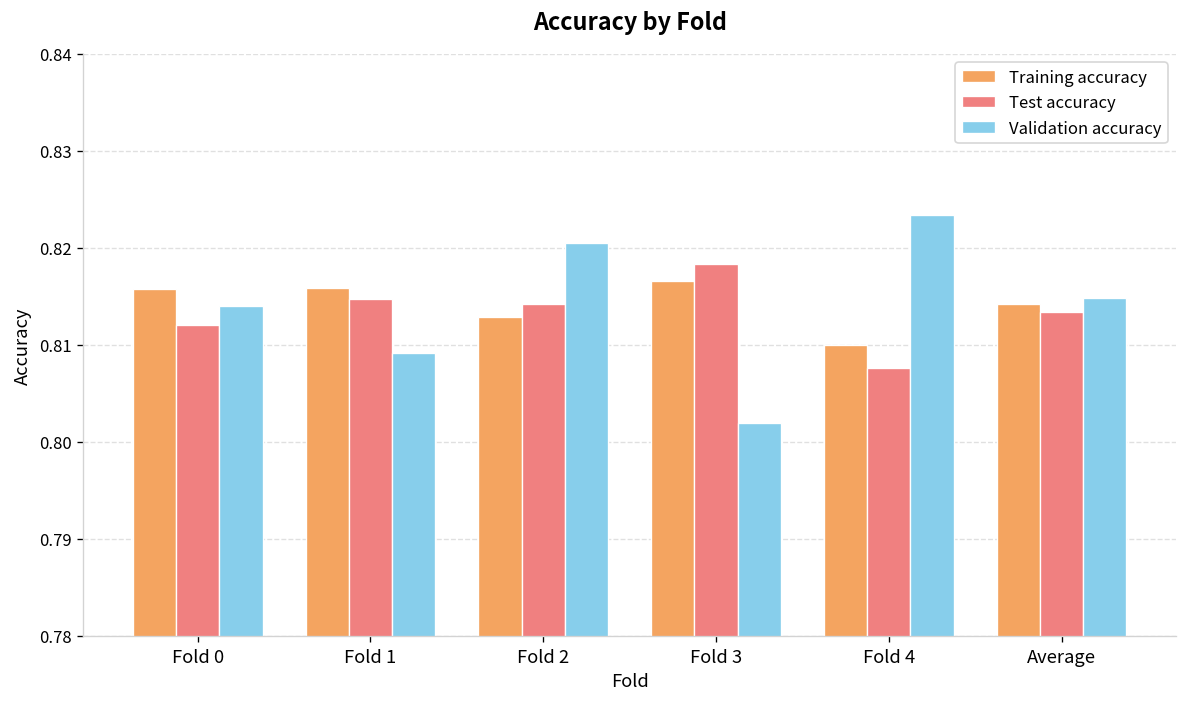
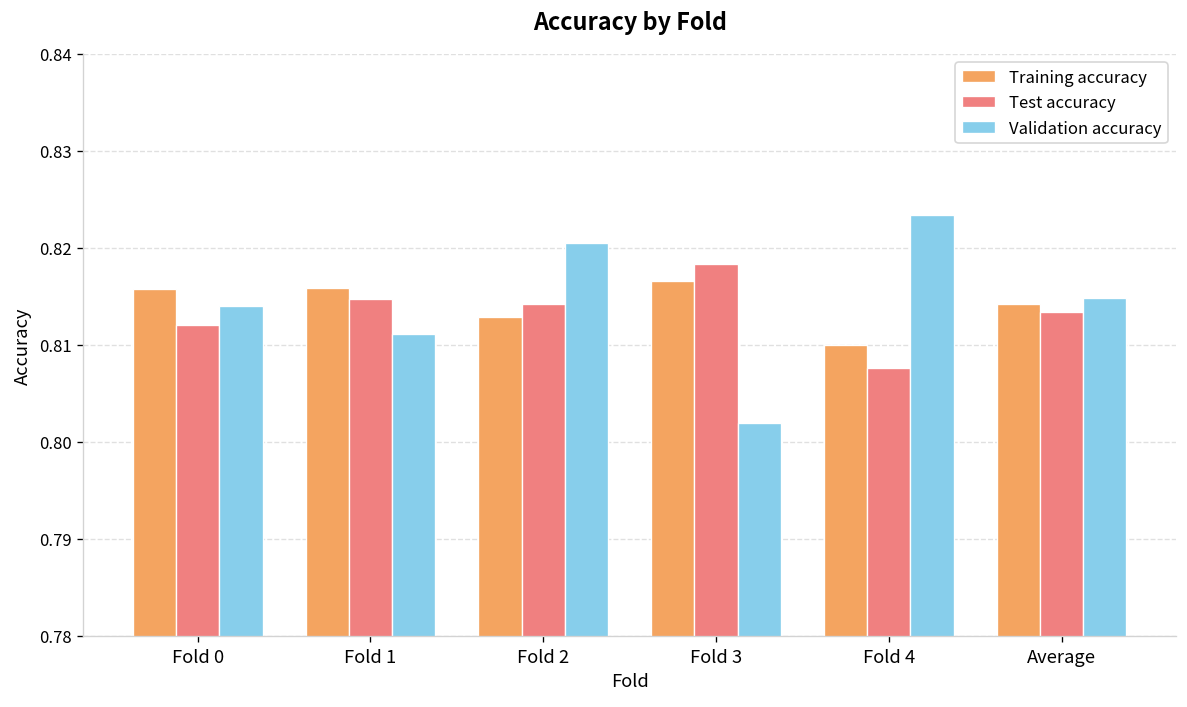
  {
    "Validation accuracy": {
      "Fold 0": 0.814,
-     "Fold 1": 0.809,
+     "Fold 1": 0.811,
      "Fold 2": 0.820,
      "Fold 3": 0.802,
      "Fold 4": 0.823,
      "Average": 0.815
    }
  }
